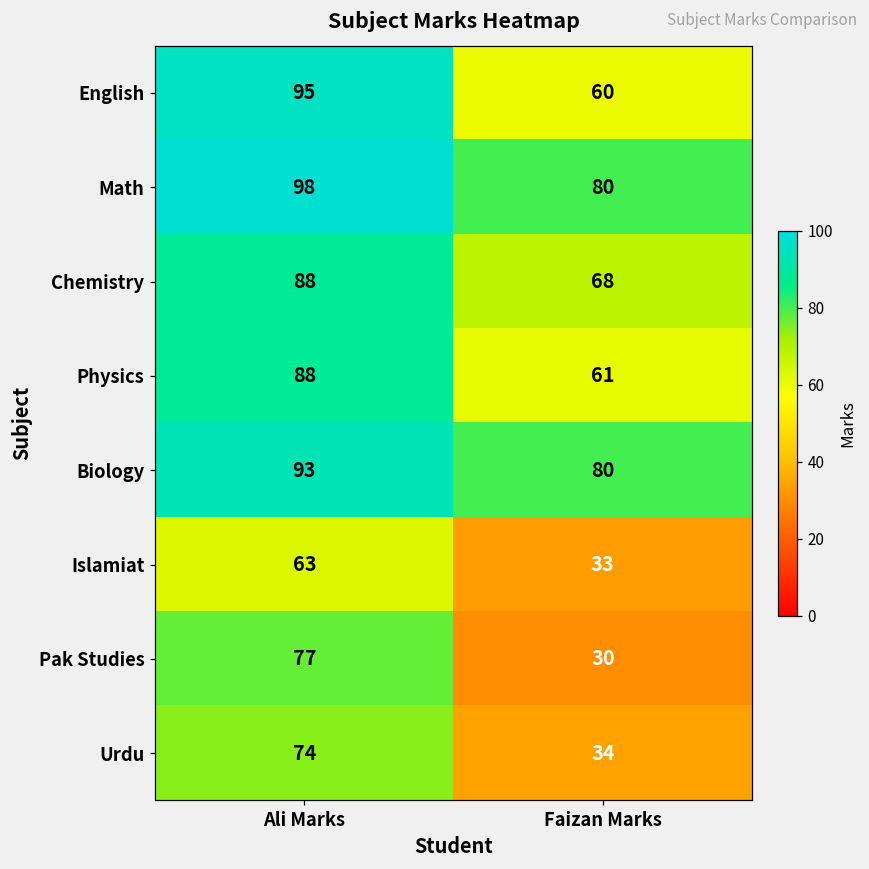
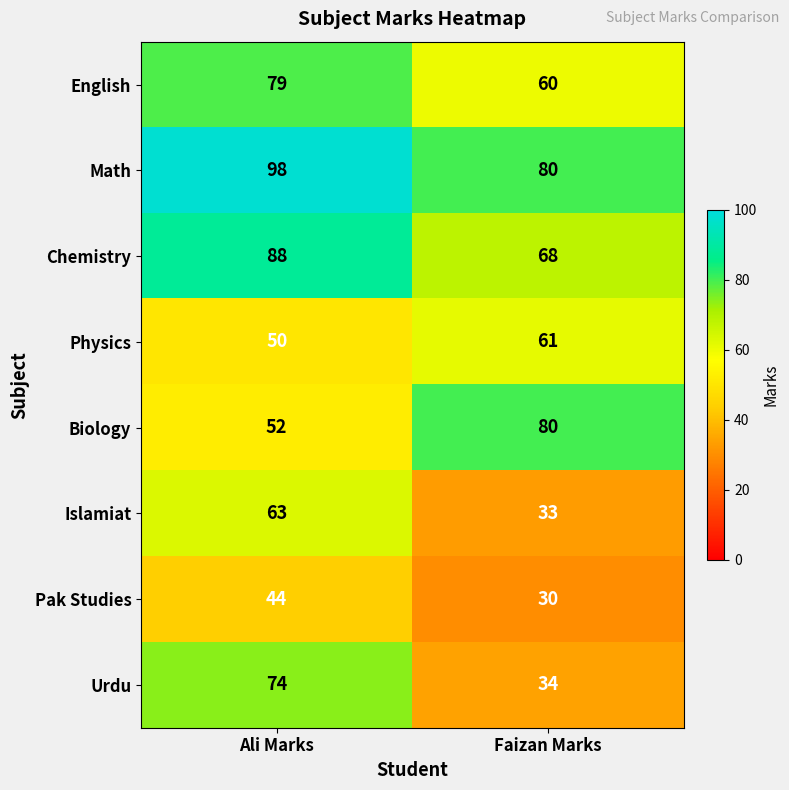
  {
    "English": {
-     "Ali Marks": 95,
+     "Ali Marks": 79,
      "Faizan Marks": 60
    },
    "Math": {
      "Ali Marks": 98,
      "Faizan Marks": 80
    },
    "Chemistry": {
      "Ali Marks": 88,
      "Faizan Marks": 68
    },
    "Physics": {
-     "Ali Marks": 88,
+     "Ali Marks": 50,
      "Faizan Marks": 61
    },
    "Biology": {
-     "Ali Marks": 93,
+     "Ali Marks": 52,
      "Faizan Marks": 80
    },
    "Islamiat": {
      "Ali Marks": 63,
      "Faizan Marks": 33
    },
    "Pak Studies": {
-     "Ali Marks": 77,
+     "Ali Marks": 44,
      "Faizan Marks": 30
    },
    "Urdu": {
      "Ali Marks": 74,
      "Faizan Marks": 34
    }
  }
